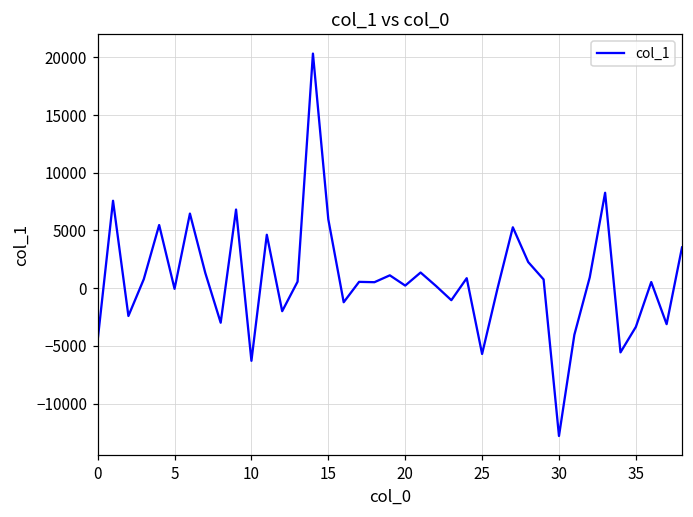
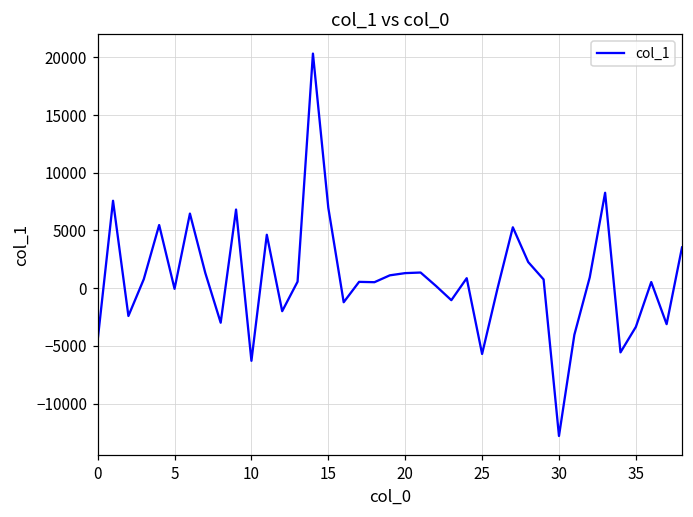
  {
    "0": -4500,
    "5": -100,
    "10": -6300,
-   "15": 6000,
-   "20": 200,
+   "15": 7000,
+   "20": 1300,
    "25": -5700,
    "30": -12800,
    "35": -3400
  }
